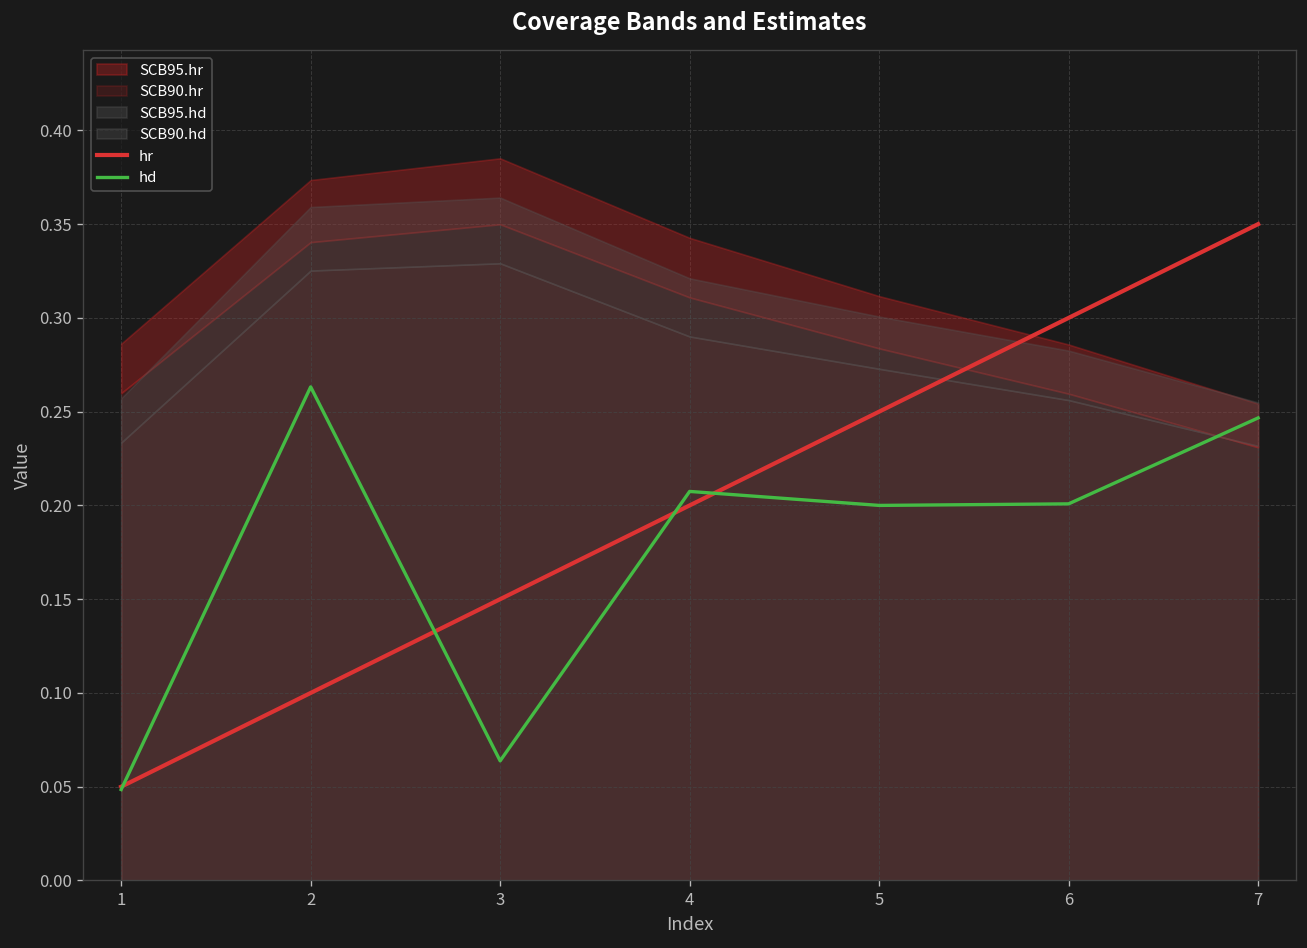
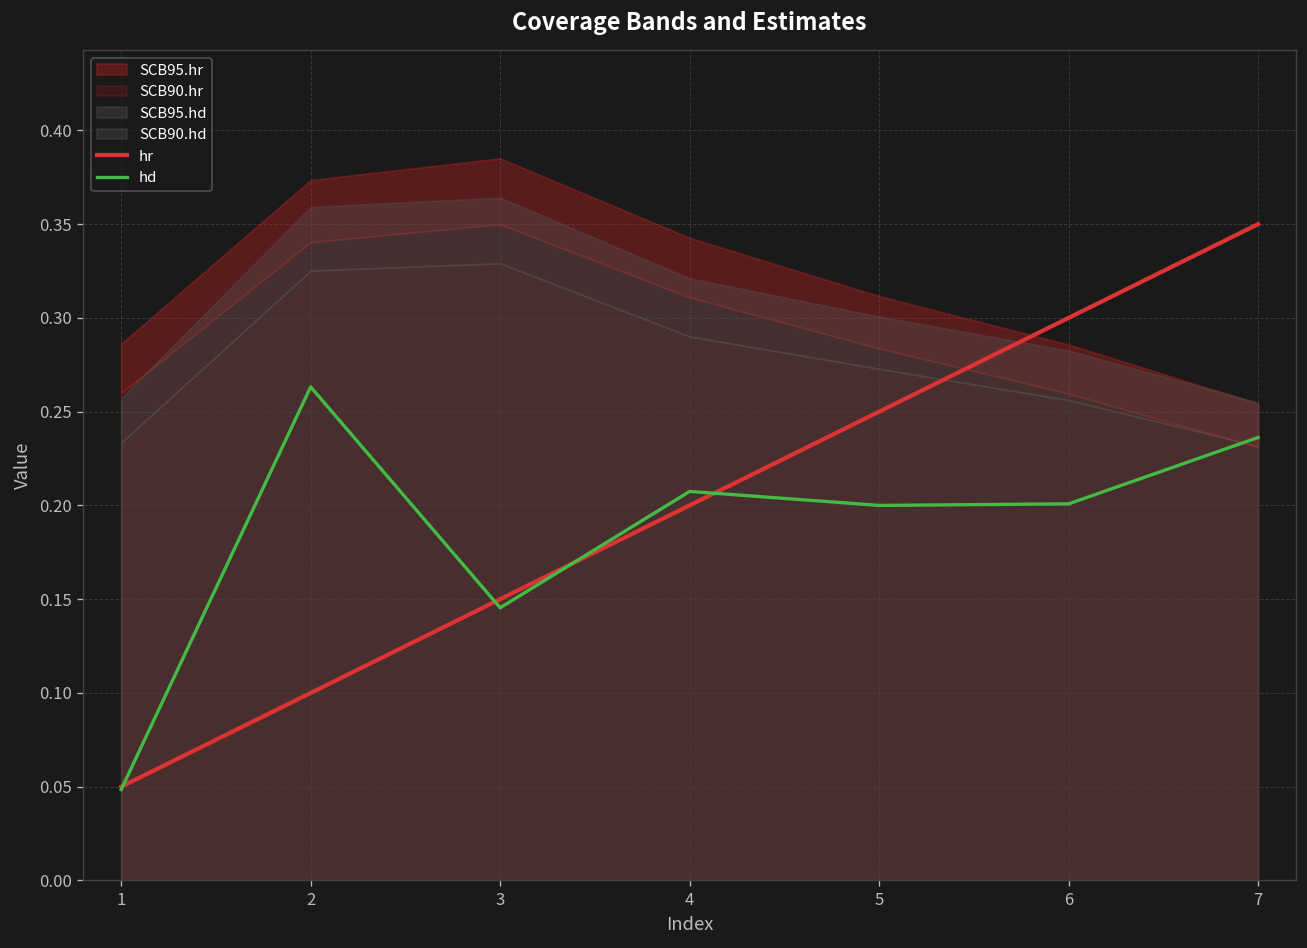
  {
    "hd": {
      "2": 0.263,
-     "3": 0.064,
+     "3": 0.145,
      "4": 0.207,
      "5": 0.200,
      "6": 0.201,
-     "7": 0.247
+     "7": 0.236
    }
  }
